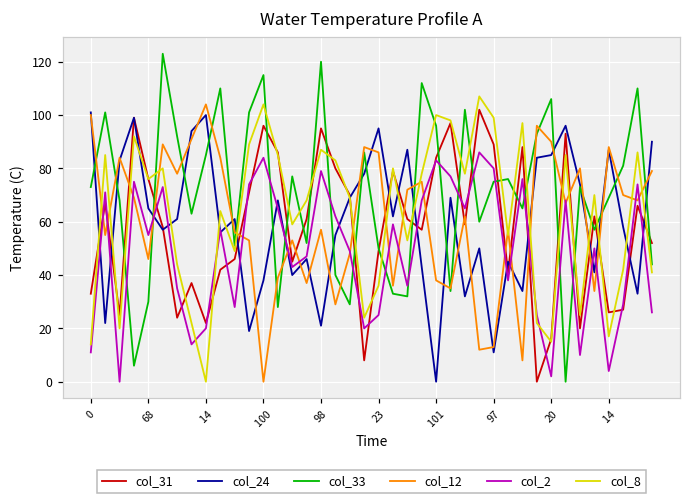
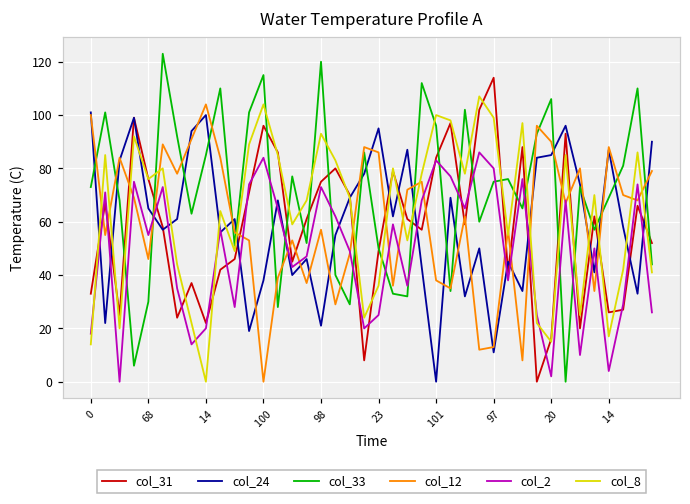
  {
    "col_31": {
      "0": 33,
      "100": 96,
-     "98": 95,
-     "97": 89
+     "98": 75,
+     "97": 114
    },
    "col_24": {
      "68": 65,
      "100": 38,
      "98": 21,
      "101": 0,
      "97": 11,
      "20": 85
    },
    "col_33": {
      "0": 73,
      "68": 30,
      "100": 115,
      "98": 120,
      "101": 96,
      "97": 75,
      "20": 106
    },
    "col_12": {
      "68": 46,
      "100": 0,
      "98": 57,
      "101": 38,
      "97": 13,
      "20": 90
    },
    "col_2": {
-     "0": 11,
+     "0": 18,
      "68": 55,
      "100": 84,
-     "98": 79,
+     "98": 73,
      "97": 80,
      "20": 2
    },
    "col_8": {
      "0": 14,
      "100": 104,
-     "98": 87,
+     "98": 93,
      "101": 100,
      "97": 99
    }
  }
